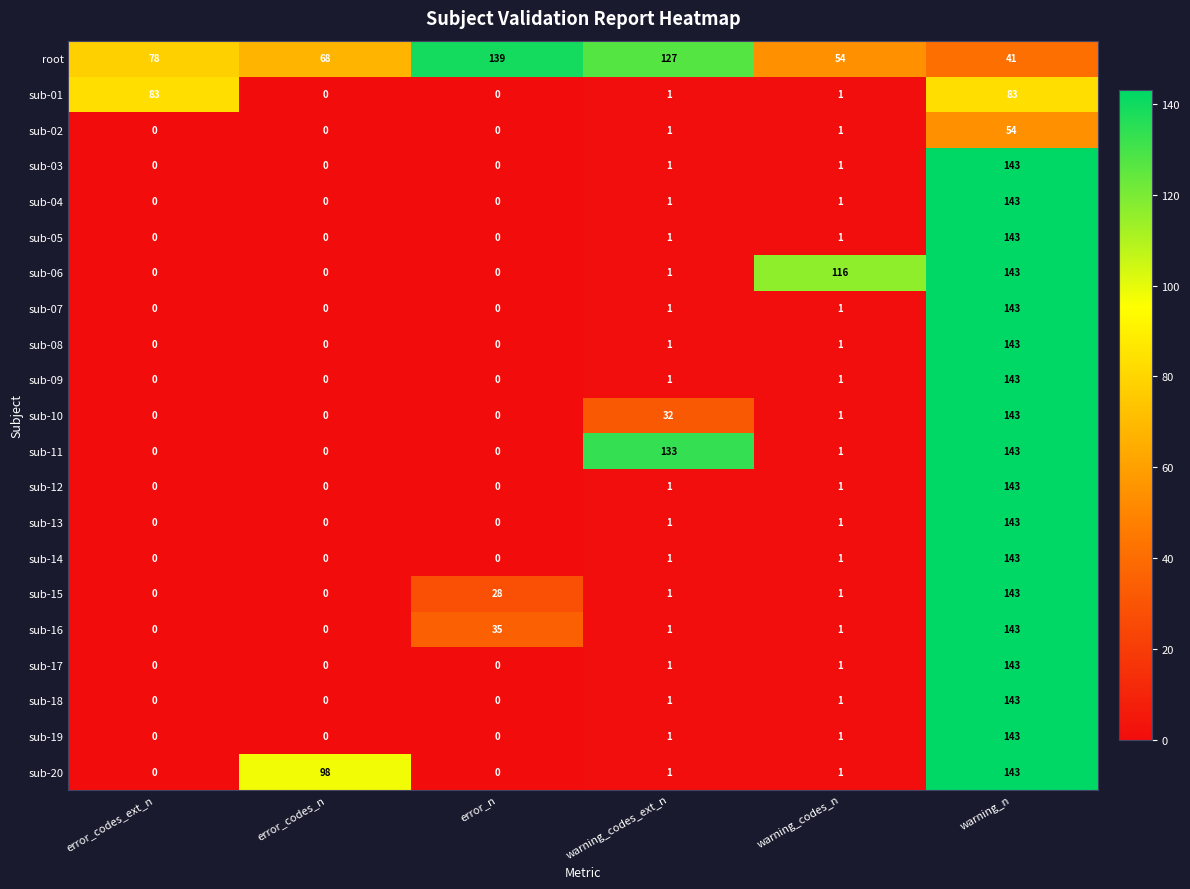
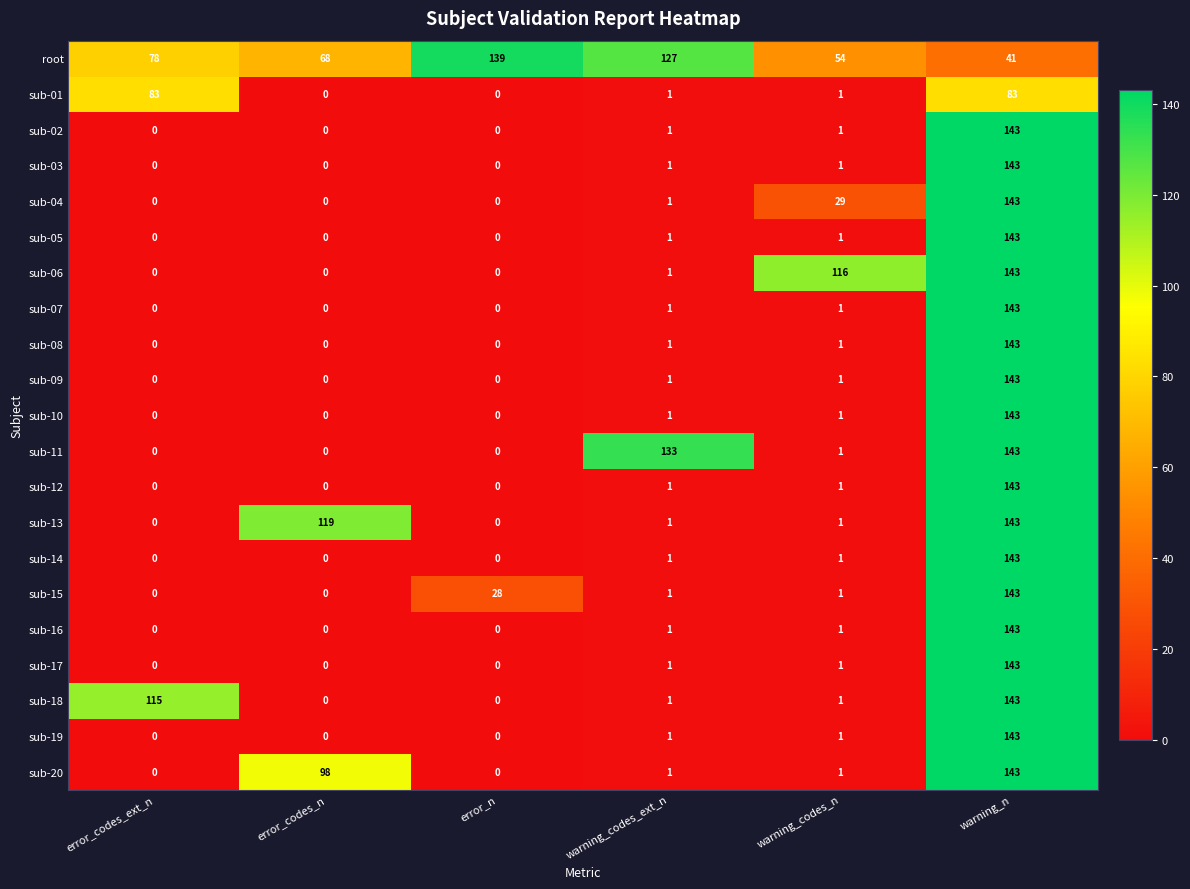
  {
    "root": {
      "error_codes_ext_n": 78,
      "error_codes_n": 68,
      "error_n": 139,
      "warning_codes_ext_n": 127,
      "warning_codes_n": 54,
      "warning_n": 41
    },
    "sub-01": {
      "error_codes_ext_n": 83,
      "error_codes_n": 0,
      "error_n": 0,
      "warning_codes_ext_n": 1,
      "warning_codes_n": 1,
      "warning_n": 83
    },
    "sub-02": {
      "error_codes_ext_n": 0,
      "error_codes_n": 0,
      "error_n": 0,
      "warning_codes_ext_n": 1,
      "warning_codes_n": 1,
-     "warning_n": 54
+     "warning_n": 143
    },
    "sub-03": {
      "error_codes_ext_n": 0,
      "error_codes_n": 0,
      "error_n": 0,
      "warning_codes_ext_n": 1,
      "warning_codes_n": 1,
      "warning_n": 143
    },
    "sub-04": {
      "error_codes_ext_n": 0,
      "error_codes_n": 0,
      "error_n": 0,
      "warning_codes_ext_n": 1,
-     "warning_codes_n": 1,
+     "warning_codes_n": 29,
      "warning_n": 143
    },
    "sub-05": {
      "error_codes_ext_n": 0,
      "error_codes_n": 0,
      "error_n": 0,
      "warning_codes_ext_n": 1,
      "warning_codes_n": 1,
      "warning_n": 143
    },
    "sub-06": {
      "error_codes_ext_n": 0,
      "error_codes_n": 0,
      "error_n": 0,
      "warning_codes_ext_n": 1,
      "warning_codes_n": 116,
      "warning_n": 143
    },
    "sub-07": {
      "error_codes_ext_n": 0,
      "error_codes_n": 0,
      "error_n": 0,
      "warning_codes_ext_n": 1,
      "warning_codes_n": 1,
      "warning_n": 143
    },
    "sub-08": {
      "error_codes_ext_n": 0,
      "error_codes_n": 0,
      "error_n": 0,
      "warning_codes_ext_n": 1,
      "warning_codes_n": 1,
      "warning_n": 143
    },
    "sub-09": {
      "error_codes_ext_n": 0,
      "error_codes_n": 0,
      "error_n": 0,
      "warning_codes_ext_n": 1,
      "warning_codes_n": 1,
      "warning_n": 143
    },
    "sub-10": {
      "error_codes_ext_n": 0,
      "error_codes_n": 0,
      "error_n": 0,
-     "warning_codes_ext_n": 32,
+     "warning_codes_ext_n": 1,
      "warning_codes_n": 1,
      "warning_n": 143
    },
    "sub-11": {
      "error_codes_ext_n": 0,
      "error_codes_n": 0,
      "error_n": 0,
      "warning_codes_ext_n": 133,
      "warning_codes_n": 1,
      "warning_n": 143
    },
    "sub-12": {
      "error_codes_ext_n": 0,
      "error_codes_n": 0,
      "error_n": 0,
      "warning_codes_ext_n": 1,
      "warning_codes_n": 1,
      "warning_n": 143
    },
    "sub-13": {
      "error_codes_ext_n": 0,
-     "error_codes_n": 0,
+     "error_codes_n": 119,
      "error_n": 0,
      "warning_codes_ext_n": 1,
      "warning_codes_n": 1,
      "warning_n": 143
    },
    "sub-14": {
      "error_codes_ext_n": 0,
      "error_codes_n": 0,
      "error_n": 0,
      "warning_codes_ext_n": 1,
      "warning_codes_n": 1,
      "warning_n": 143
    },
    "sub-15": {
      "error_codes_ext_n": 0,
      "error_codes_n": 0,
      "error_n": 28,
      "warning_codes_ext_n": 1,
      "warning_codes_n": 1,
      "warning_n": 143
    },
    "sub-16": {
      "error_codes_ext_n": 0,
      "error_codes_n": 0,
-     "error_n": 35,
+     "error_n": 0,
      "warning_codes_ext_n": 1,
      "warning_codes_n": 1,
      "warning_n": 143
    },
    "sub-17": {
      "error_codes_ext_n": 0,
      "error_codes_n": 0,
      "error_n": 0,
      "warning_codes_ext_n": 1,
      "warning_codes_n": 1,
      "warning_n": 143
    },
    "sub-18": {
-     "error_codes_ext_n": 0,
+     "error_codes_ext_n": 115,
      "error_codes_n": 0,
      "error_n": 0,
      "warning_codes_ext_n": 1,
      "warning_codes_n": 1,
      "warning_n": 143
    },
    "sub-19": {
      "error_codes_ext_n": 0,
      "error_codes_n": 0,
      "error_n": 0,
      "warning_codes_ext_n": 1,
      "warning_codes_n": 1,
      "warning_n": 143
    },
    "sub-20": {
      "error_codes_ext_n": 0,
      "error_codes_n": 98,
      "error_n": 0,
      "warning_codes_ext_n": 1,
      "warning_codes_n": 1,
      "warning_n": 143
    }
  }
